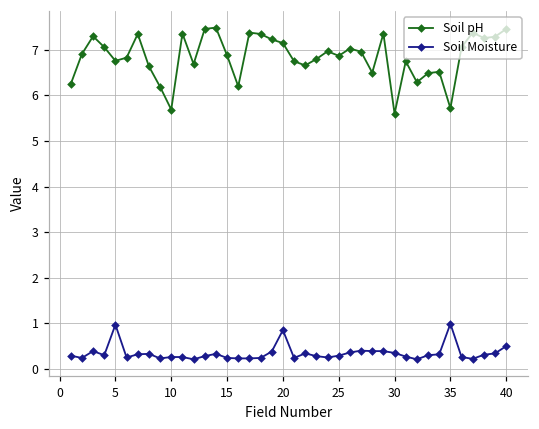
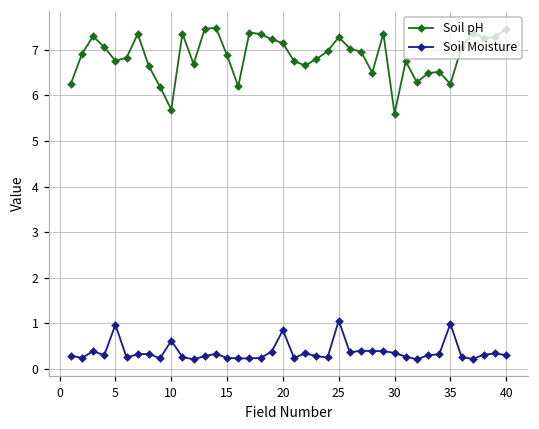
  {
    "Soil pH": {
      "5": 6.8,
      "10": 5.7,
      "15": 6.9,
      "20": 7.2,
-     "25": 6.9,
+     "25": 7.3,
      "30": 5.6,
-     "35": 5.7
+     "35": 6.3
    },
    "Soil Moisture": {
      "5": 1.0,
-     "10": 0.3,
+     "10": 0.6,
      "15": 0.2,
      "20": 0.9,
-     "25": 0.3,
+     "25": 1.1,
      "30": 0.4,
      "35": 1.0,
-     "40": 0.5
+     "40": 0.3
    }
  }
